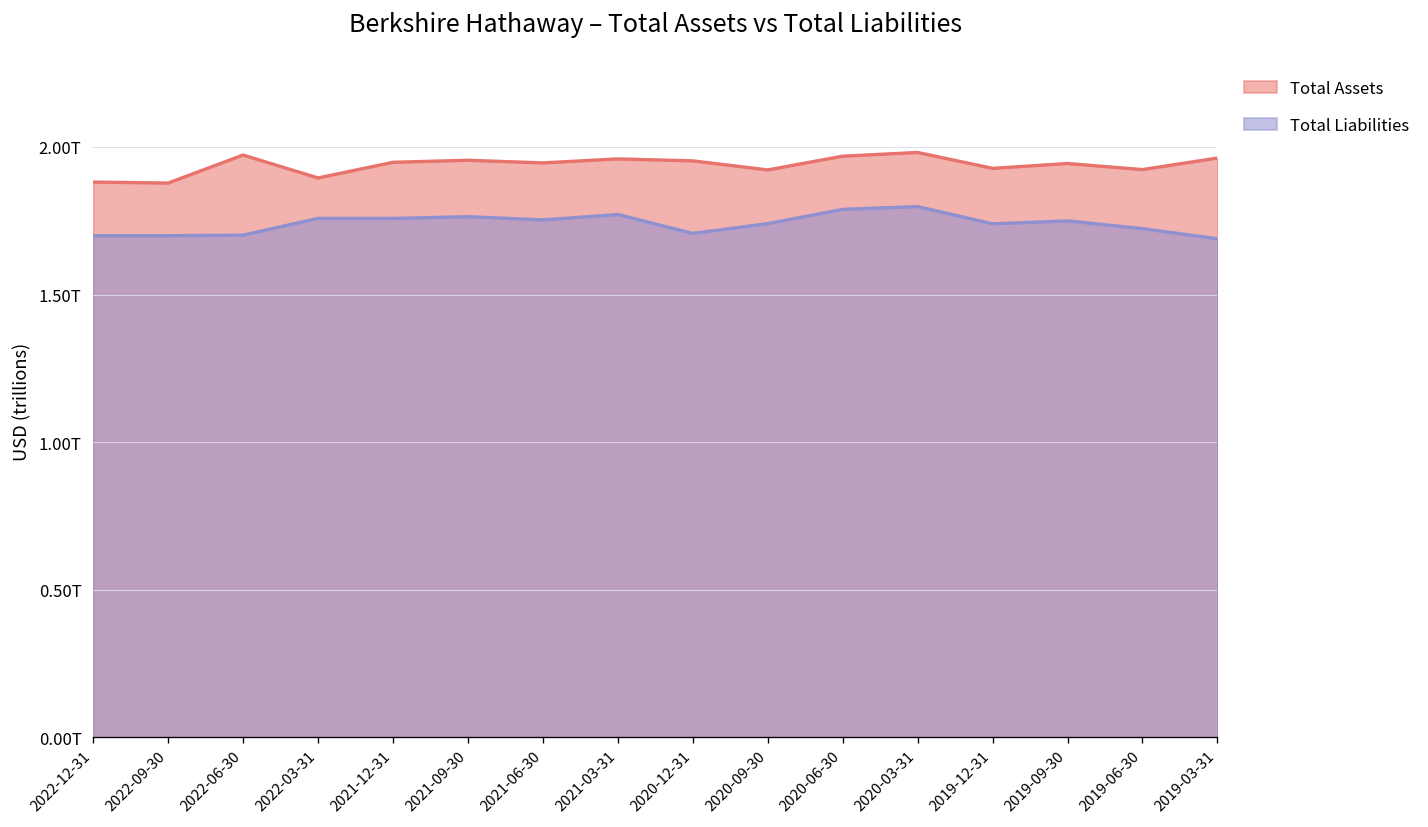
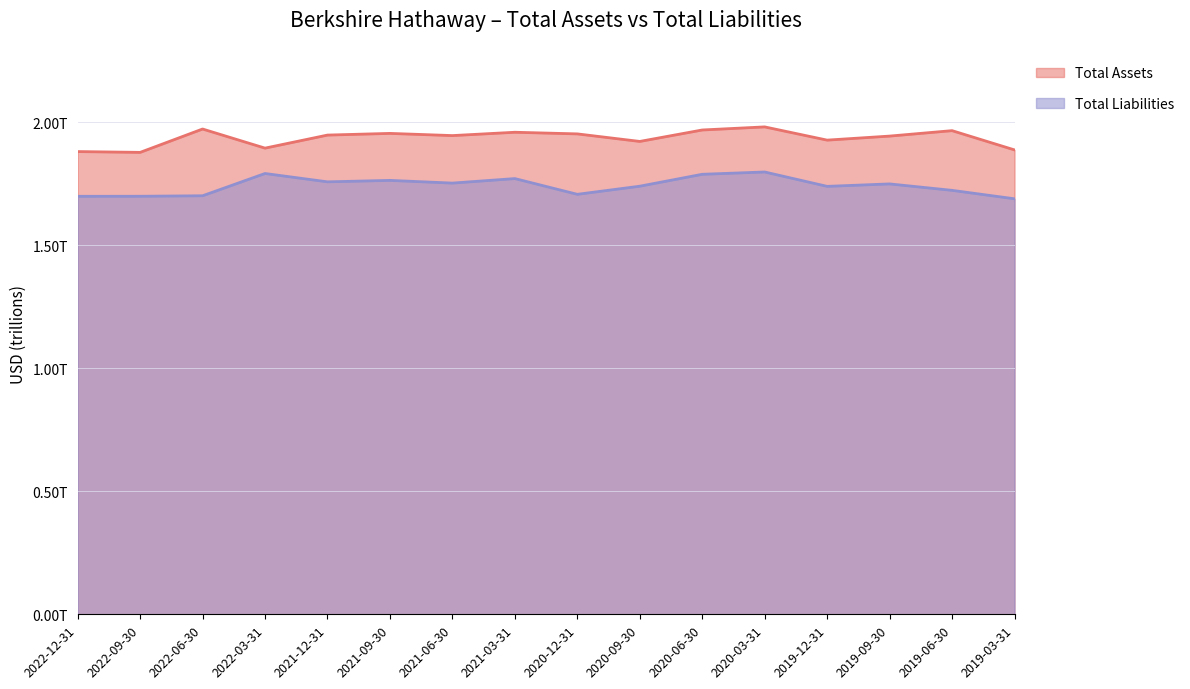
  {
    "Total Assets": {
      "2022-12-31": "1.88T",
      "2022-09-30": "1.88T",
      "2022-06-30": "1.97T",
      "2022-03-31": "1.90T",
      "2021-12-31": "1.95T",
      "2021-09-30": "1.95T",
      "2021-06-30": "1.95T",
      "2021-03-31": "1.96T",
      "2020-12-31": "1.95T",
      "2020-09-30": "1.92T",
      "2020-06-30": "1.97T",
      "2020-03-31": "1.98T",
      "2019-12-31": "1.93T",
      "2019-09-30": "1.94T",
-     "2019-06-30": "1.92T",
-     "2019-03-31": "1.96T"
+     "2019-06-30": "1.97T",
+     "2019-03-31": "1.89T"
    },
    "Total Liabilities": {
      "2022-12-31": "1.70T",
      "2022-09-30": "1.70T",
      "2022-06-30": "1.70T",
-     "2022-03-31": "1.76T",
+     "2022-03-31": "1.79T",
      "2021-12-31": "1.76T",
      "2021-09-30": "1.76T",
      "2021-06-30": "1.75T",
      "2021-03-31": "1.77T",
      "2020-12-31": "1.71T",
      "2020-09-30": "1.74T",
      "2020-06-30": "1.79T",
      "2020-03-31": "1.80T",
      "2019-12-31": "1.74T",
      "2019-09-30": "1.75T",
      "2019-06-30": "1.72T",
      "2019-03-31": "1.69T"
    }
  }
